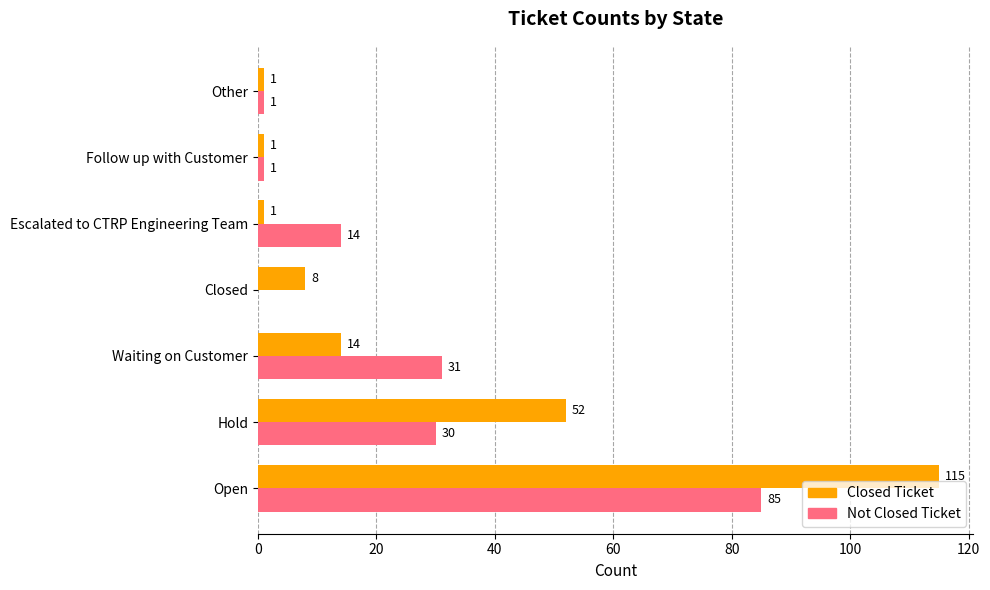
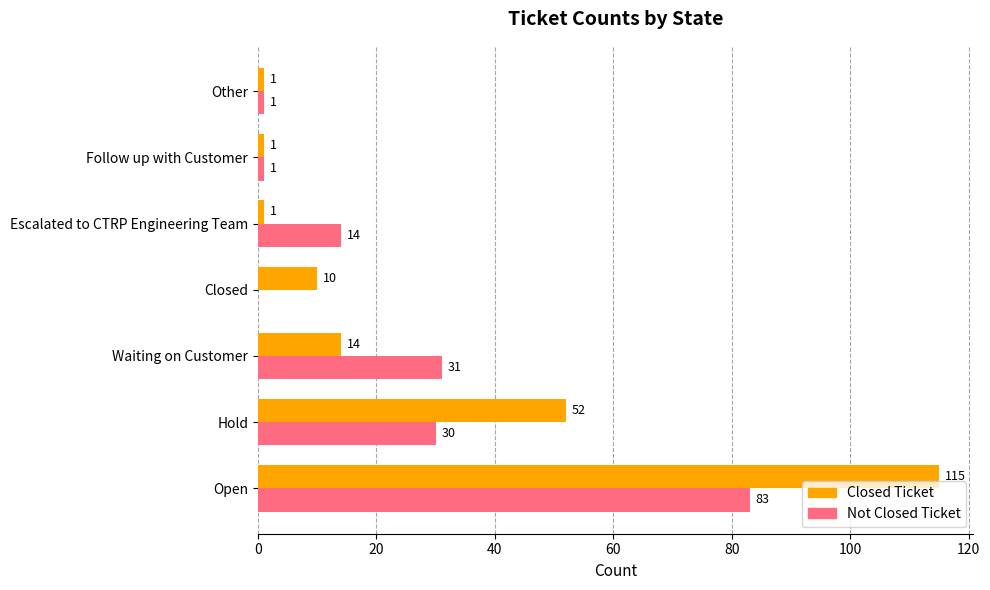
  {
    "Closed Ticket": {
      "Other": 1,
      "Follow up with Customer": 1,
      "Escalated to CTRP Engineering Team": 1,
-     "Closed": 8,
+     "Closed": 10,
      "Waiting on Customer": 14,
      "Hold": 52
    },
    "Not Closed Ticket": {
      "Other": 1,
      "Follow up with Customer": 1,
      "Escalated to CTRP Engineering Team": 14,
      "Waiting on Customer": 31,
      "Hold": 30,
-     "Open": 85
+     "Open": 83
    }
  }
